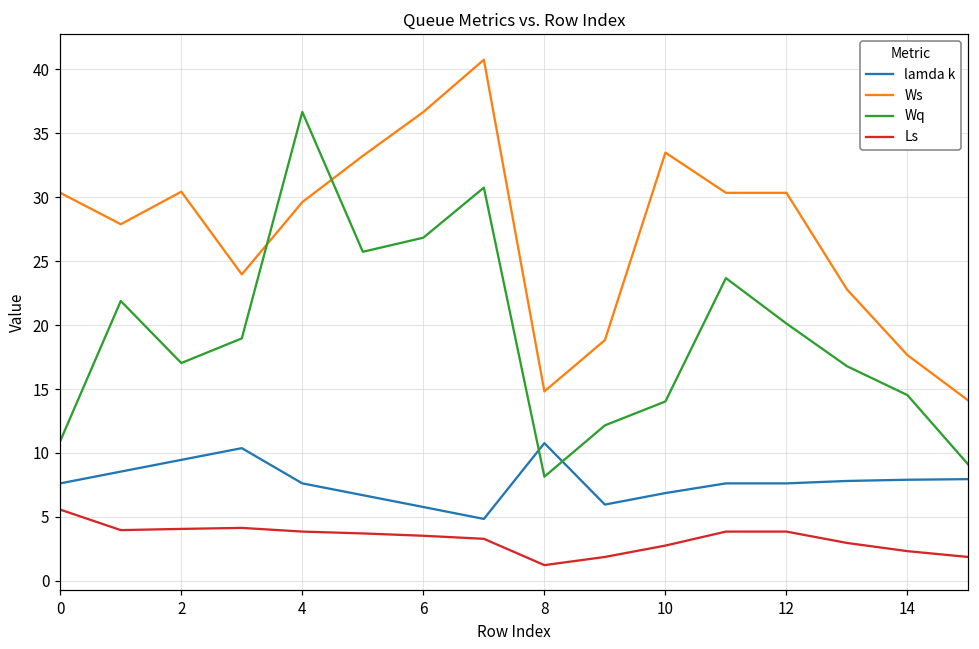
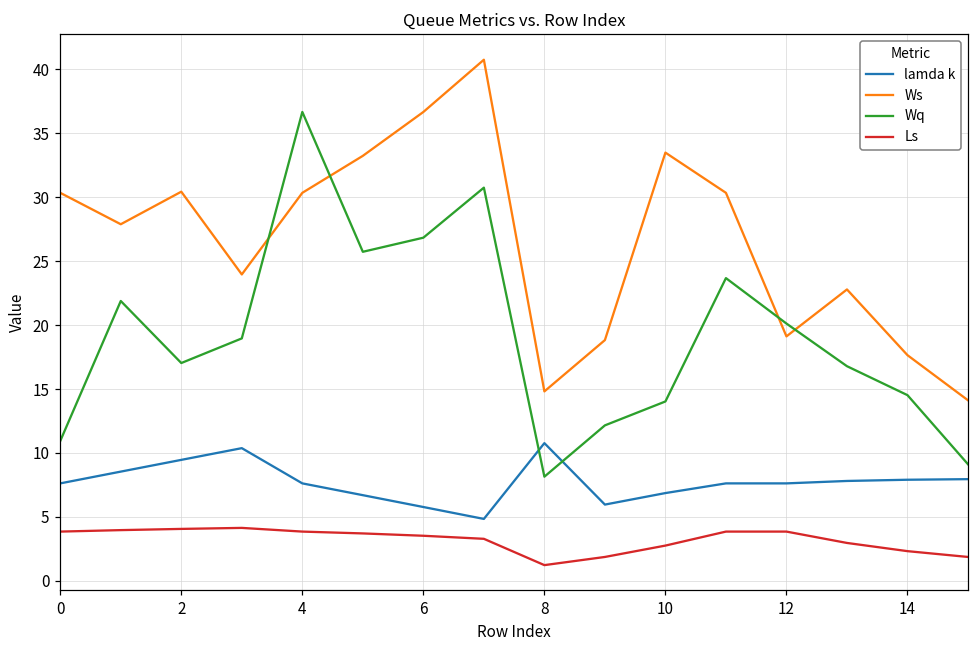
  {
    "lamda k": {
      "0": 7.6,
      "2": 9.5,
      "4": 7.6,
      "6": 5.8,
      "8": 10.8,
      "10": 6.9,
      "12": 7.6,
      "14": 7.9
    },
    "Ws": {
      "0": 30.3,
      "2": 30.4,
-     "4": 29.6,
+     "4": 30.3,
      "6": 36.7,
      "8": 14.8,
      "10": 33.5,
-     "12": 30.3,
+     "12": 19.1,
      "14": 17.6
    },
    "Wq": {
      "0": 10.9,
      "2": 17.0,
      "4": 36.7,
      "6": 26.8,
      "8": 8.1,
      "10": 14.0,
      "12": 20.1,
      "14": 14.5
    },
    "Ls": {
-     "0": 5.6,
+     "0": 3.9,
      "2": 4.1,
      "4": 3.9,
      "6": 3.5,
      "8": 1.2,
      "10": 2.8,
      "12": 3.9,
      "14": 2.3
    }
  }
